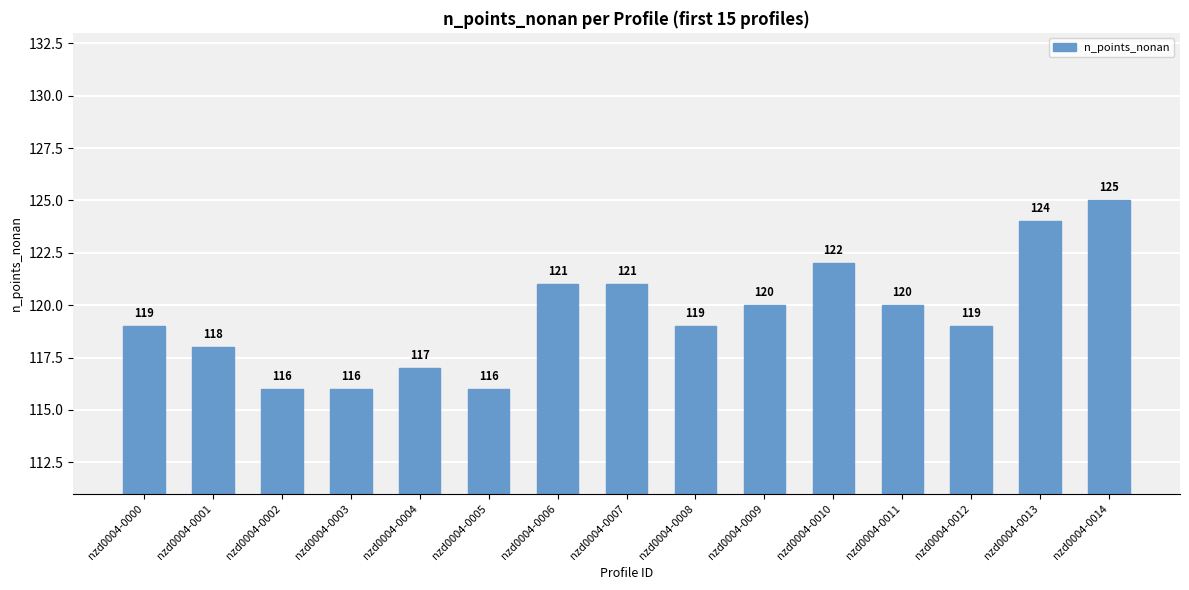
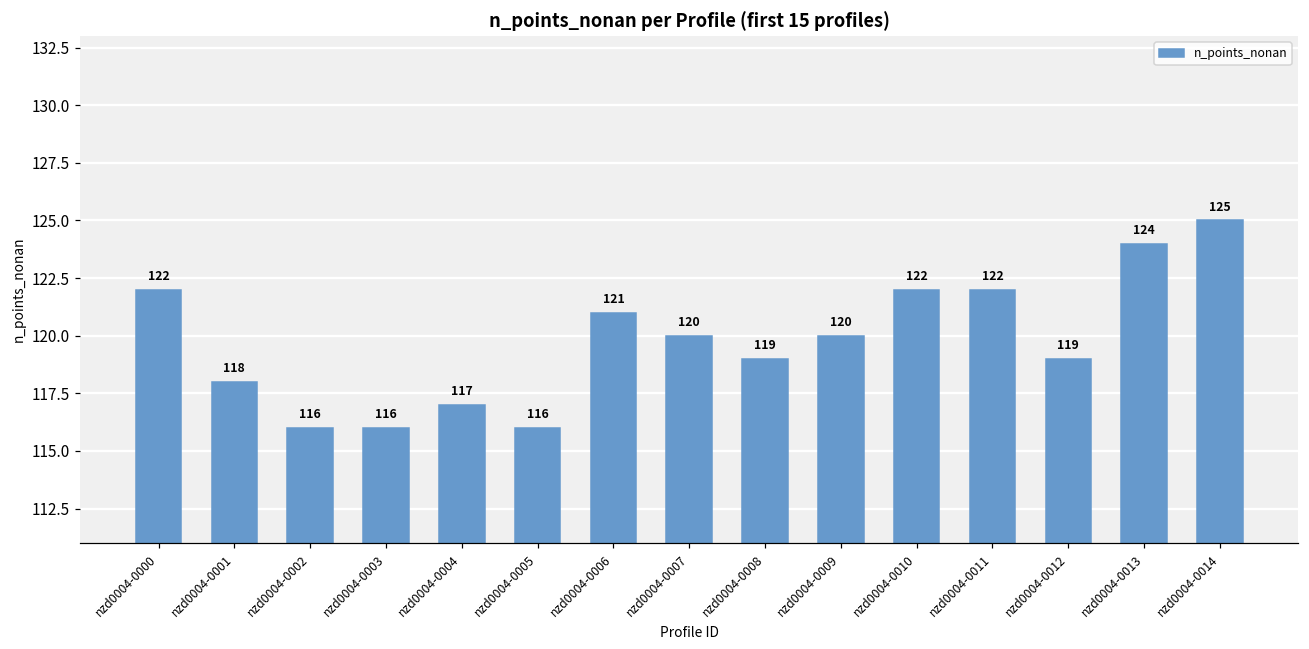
  {
-   "nzd0004-0000": 119,
+   "nzd0004-0000": 122,
    "nzd0004-0001": 118,
    "nzd0004-0002": 116,
    "nzd0004-0003": 116,
    "nzd0004-0004": 117,
    "nzd0004-0005": 116,
    "nzd0004-0006": 121,
-   "nzd0004-0007": 121,
+   "nzd0004-0007": 120,
    "nzd0004-0008": 119,
    "nzd0004-0009": 120,
    "nzd0004-0010": 122,
-   "nzd0004-0011": 120,
+   "nzd0004-0011": 122,
    "nzd0004-0012": 119,
    "nzd0004-0013": 124,
    "nzd0004-0014": 125
  }
